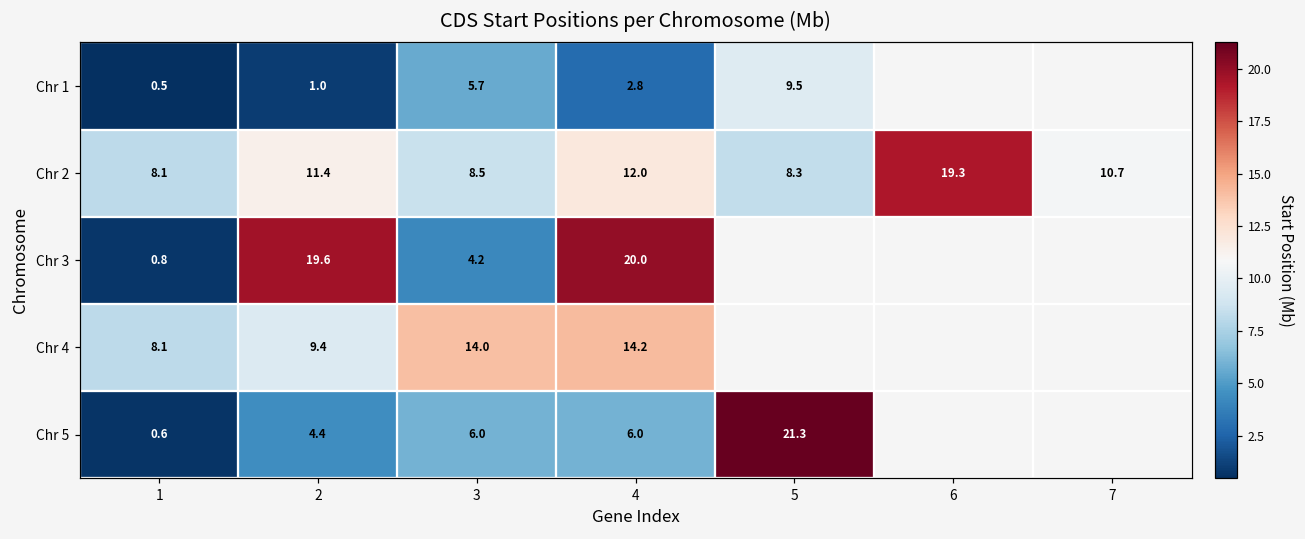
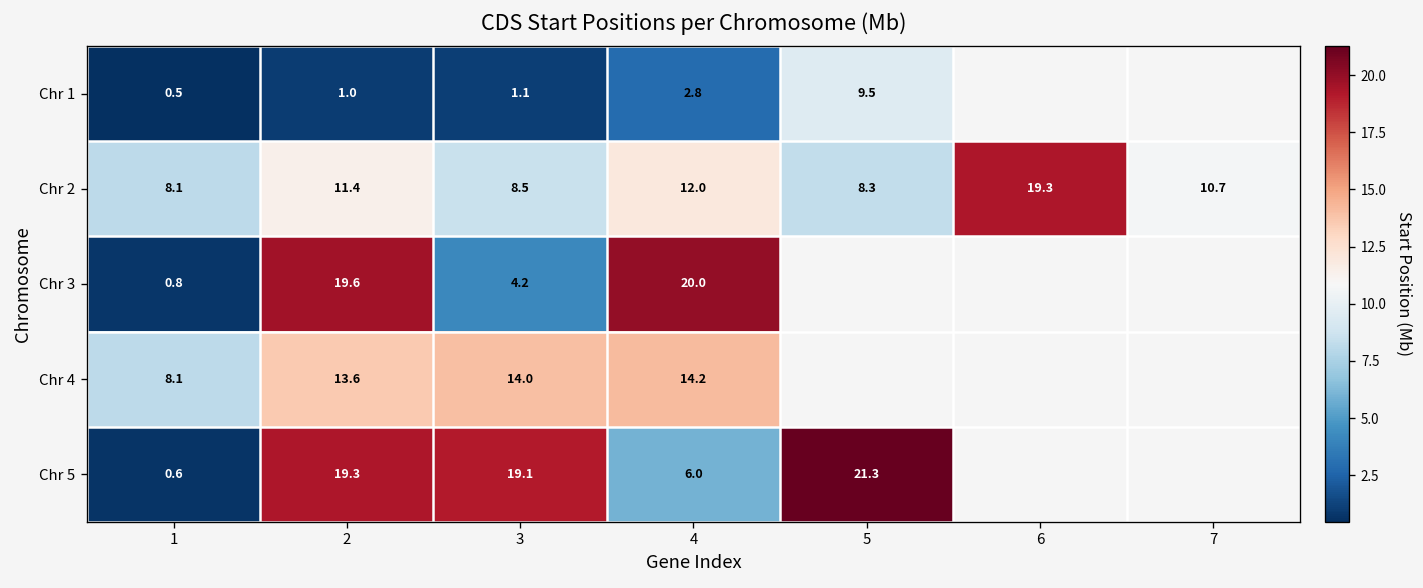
  {
    "Chr 1": {
      "1": 0.5,
      "2": 1.0,
-     "3": 5.7,
+     "3": 1.1,
      "4": 2.8,
      "5": 9.5
    },
    "Chr 2": {
      "1": 8.1,
      "2": 11.4,
      "3": 8.5,
      "4": 12.0,
      "5": 8.3,
      "6": 19.3,
      "7": 10.7
    },
    "Chr 3": {
      "1": 0.8,
      "2": 19.6,
      "3": 4.2,
      "4": 20.0
    },
    "Chr 4": {
      "1": 8.1,
-     "2": 9.4,
+     "2": 13.6,
      "3": 14.0,
      "4": 14.2
    },
    "Chr 5": {
      "1": 0.6,
-     "2": 4.4,
-     "3": 6.0,
+     "2": 19.3,
+     "3": 19.1,
      "4": 6.0,
      "5": 21.3
    }
  }
